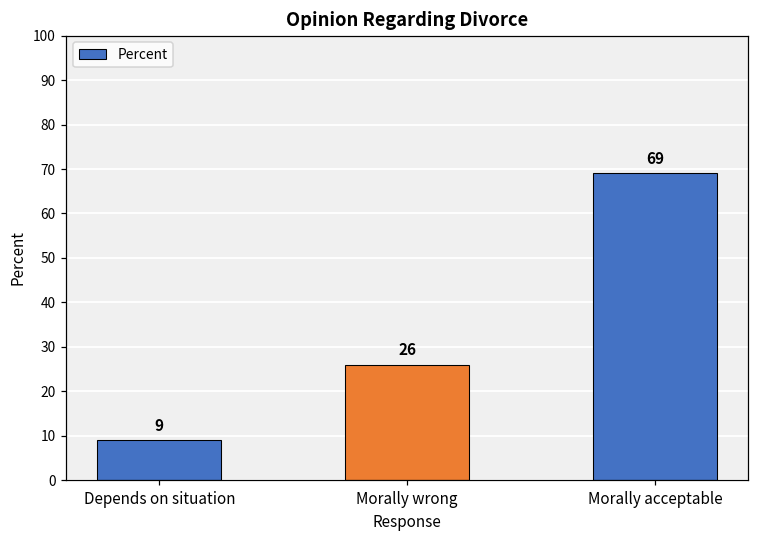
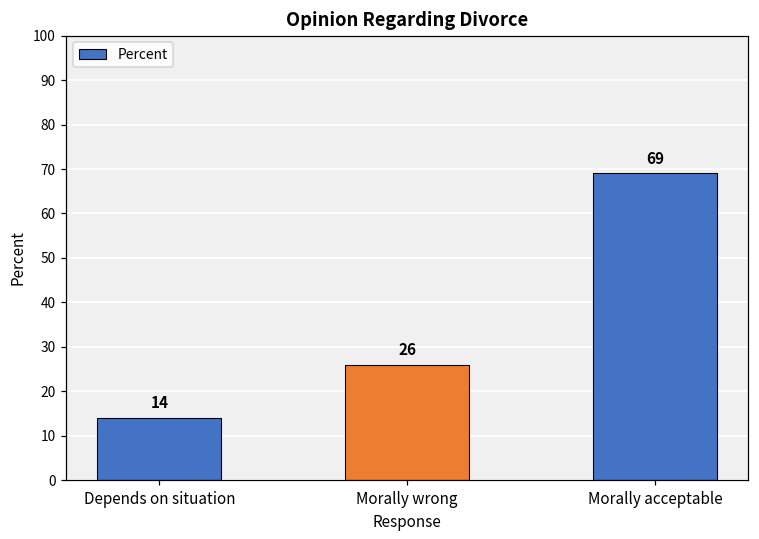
  {
-   "Depends on situation": 9,
+   "Depends on situation": 14,
    "Morally wrong": 26,
    "Morally acceptable": 69
  }
